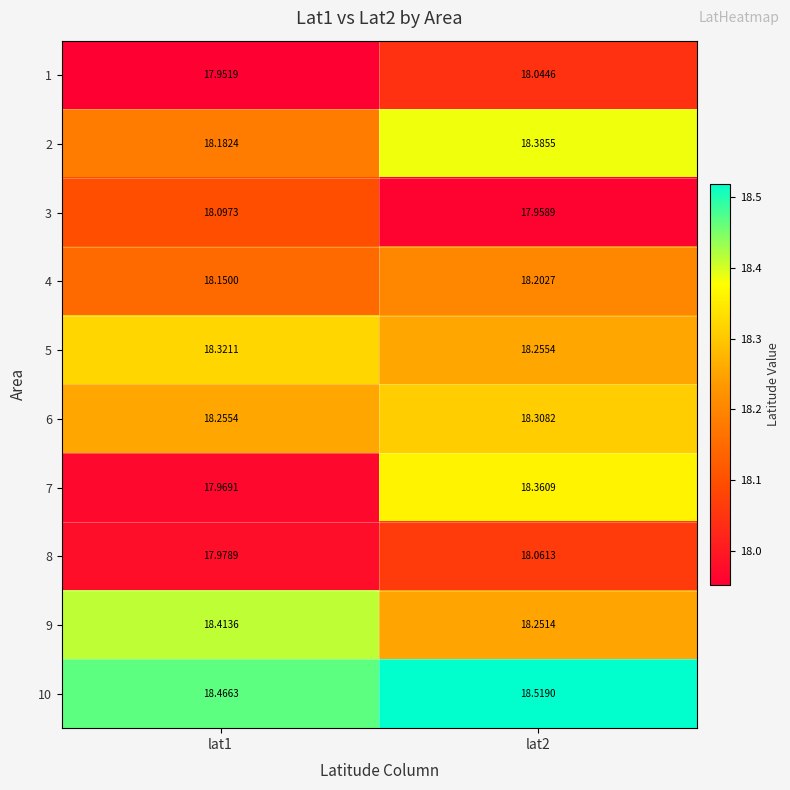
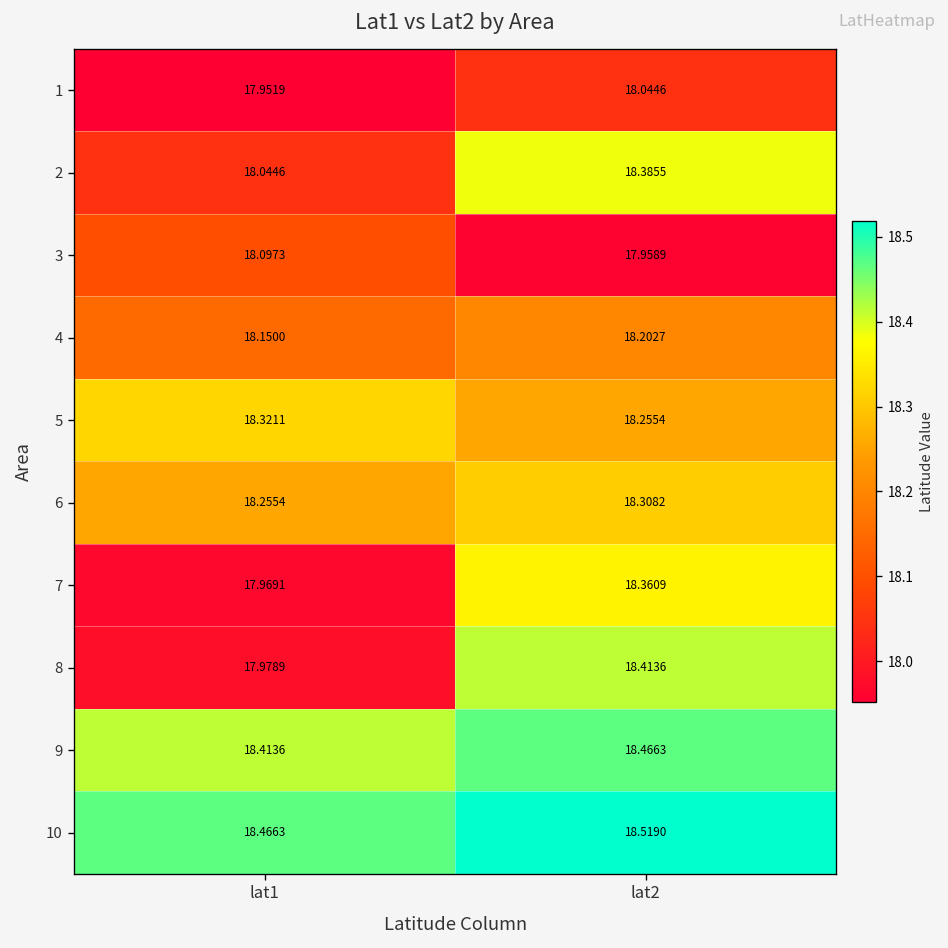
  {
    "1": {
      "lat1": 17.9519,
      "lat2": 18.0446
    },
    "2": {
-     "lat1": 18.1824,
+     "lat1": 18.0446,
      "lat2": 18.3855
    },
    "3": {
      "lat1": 18.0973,
      "lat2": 17.9589
    },
    "4": {
      "lat1": 18.1500,
      "lat2": 18.2027
    },
    "5": {
      "lat1": 18.3211,
      "lat2": 18.2554
    },
    "6": {
      "lat1": 18.2554,
      "lat2": 18.3082
    },
    "7": {
      "lat1": 17.9691,
      "lat2": 18.3609
    },
    "8": {
      "lat1": 17.9789,
-     "lat2": 18.0613
+     "lat2": 18.4136
    },
    "9": {
      "lat1": 18.4136,
-     "lat2": 18.2514
+     "lat2": 18.4663
    },
    "10": {
      "lat1": 18.4663,
      "lat2": 18.5190
    }
  }
